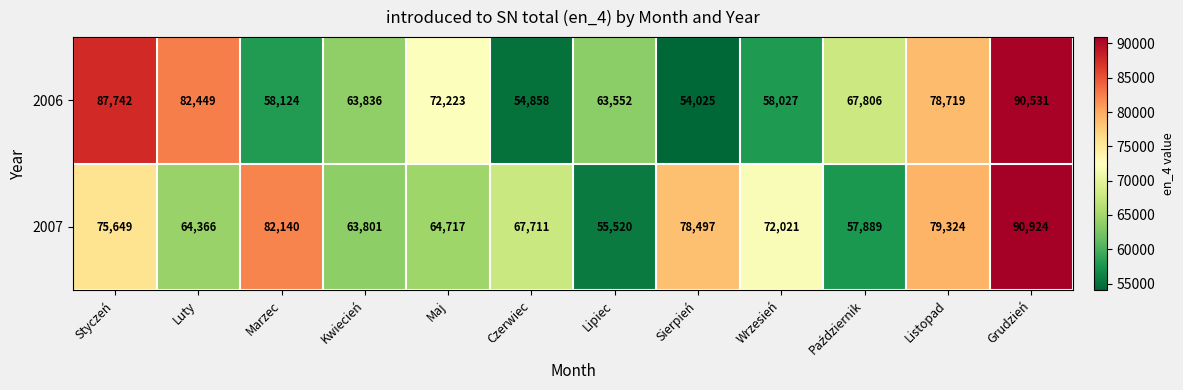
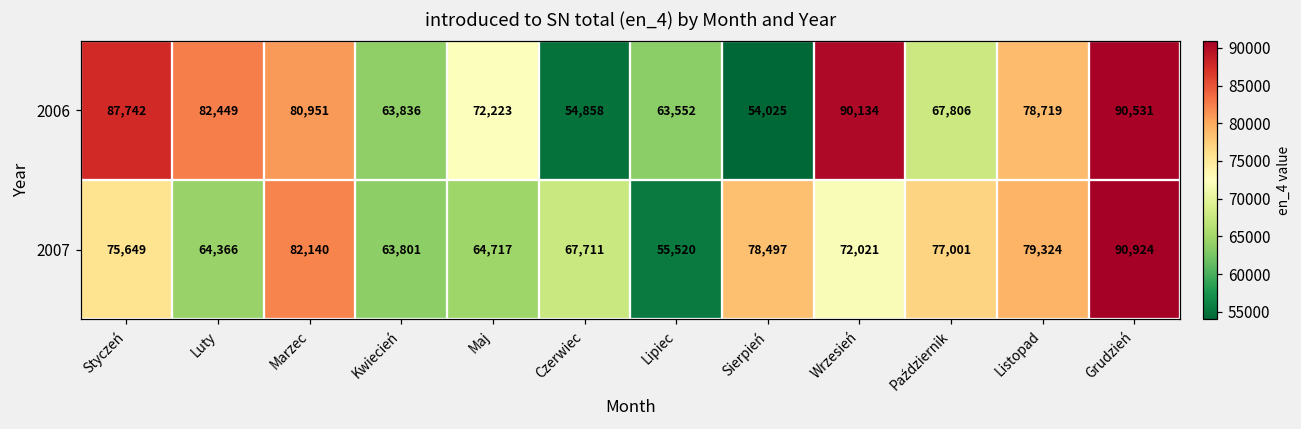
  {
    "2006": {
      "Styczeń": "87,742",
      "Luty": "82,449",
-     "Marzec": "58,124",
+     "Marzec": "80,951",
      "Kwiecień": "63,836",
      "Maj": "72,223",
      "Czerwiec": "54,858",
      "Lipiec": "63,552",
      "Sierpień": "54,025",
-     "Wrzesień": "58,027",
+     "Wrzesień": "90,134",
      "Październik": "67,806",
      "Listopad": "78,719",
      "Grudzień": "90,531"
    },
    "2007": {
      "Styczeń": "75,649",
      "Luty": "64,366",
      "Marzec": "82,140",
      "Kwiecień": "63,801",
      "Maj": "64,717",
      "Czerwiec": "67,711",
      "Lipiec": "55,520",
      "Sierpień": "78,497",
      "Wrzesień": "72,021",
-     "Październik": "57,889",
+     "Październik": "77,001",
      "Listopad": "79,324",
      "Grudzień": "90,924"
    }
  }
